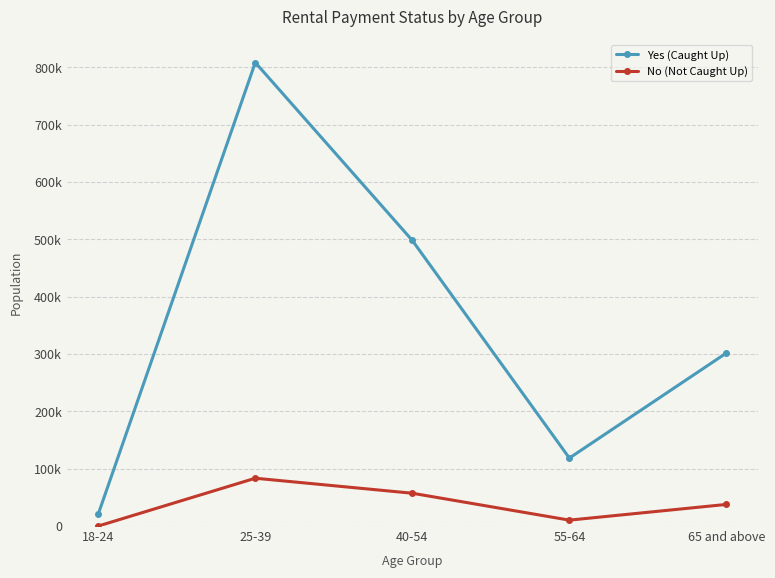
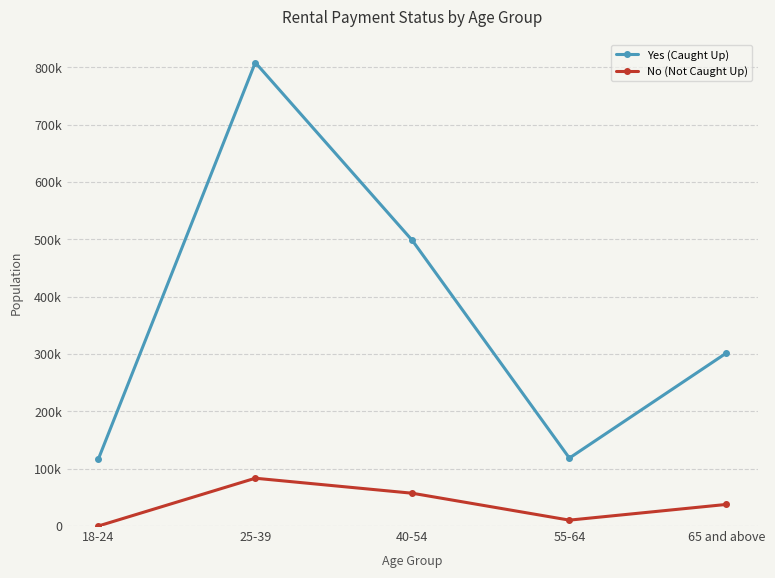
  {
    "Yes (Caught Up)": {
-     "18-24": 20000,
+     "18-24": 120000,
      "25-39": 810000,
      "40-54": 500000,
      "55-64": 120000,
      "65 and above": 300000
    },
    "No (Not Caught Up)": {
      "18-24": 0,
      "25-39": 80000,
      "40-54": 60000,
      "55-64": 10000,
      "65 and above": 40000
    }
  }
